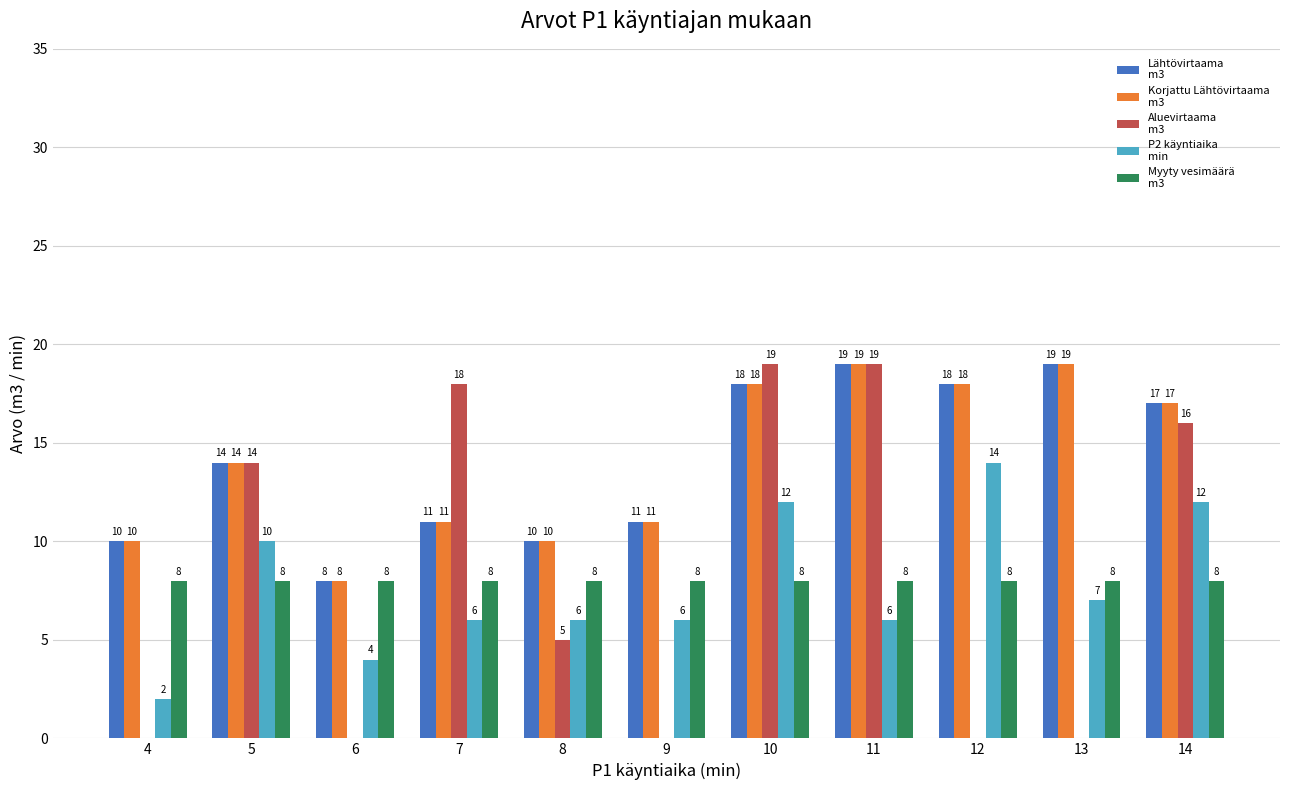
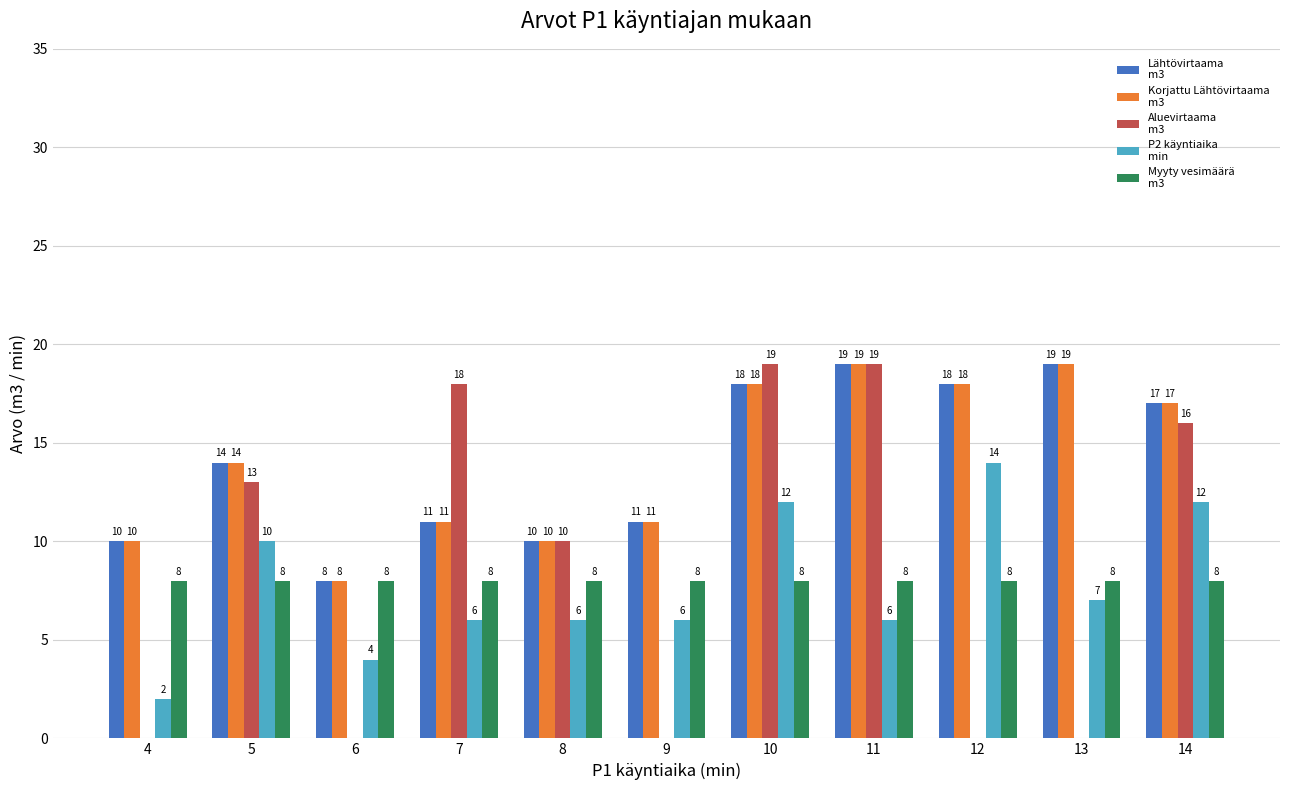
  {
    "Korjattu Lähtövirtaama m3": {
      "4": 10,
      "5": 14,
      "6": 8,
      "7": 11,
      "8": 10,
      "9": 11,
      "10": 18,
      "11": 19,
      "12": 18,
      "13": 19,
      "14": 17
    },
    "Aluevirtaama m3": {
-     "5": 14,
+     "5": 13,
      "7": 18,
-     "8": 5,
+     "8": 10,
      "10": 19,
      "11": 19,
      "14": 16
    },
    "Myyty vesimäärä m3": {
      "4": 8,
      "5": 8,
      "6": 8,
      "7": 8,
      "8": 8,
      "9": 8,
      "10": 8,
      "11": 8,
      "12": 8,
      "13": 8,
      "14": 8
    }
  }
